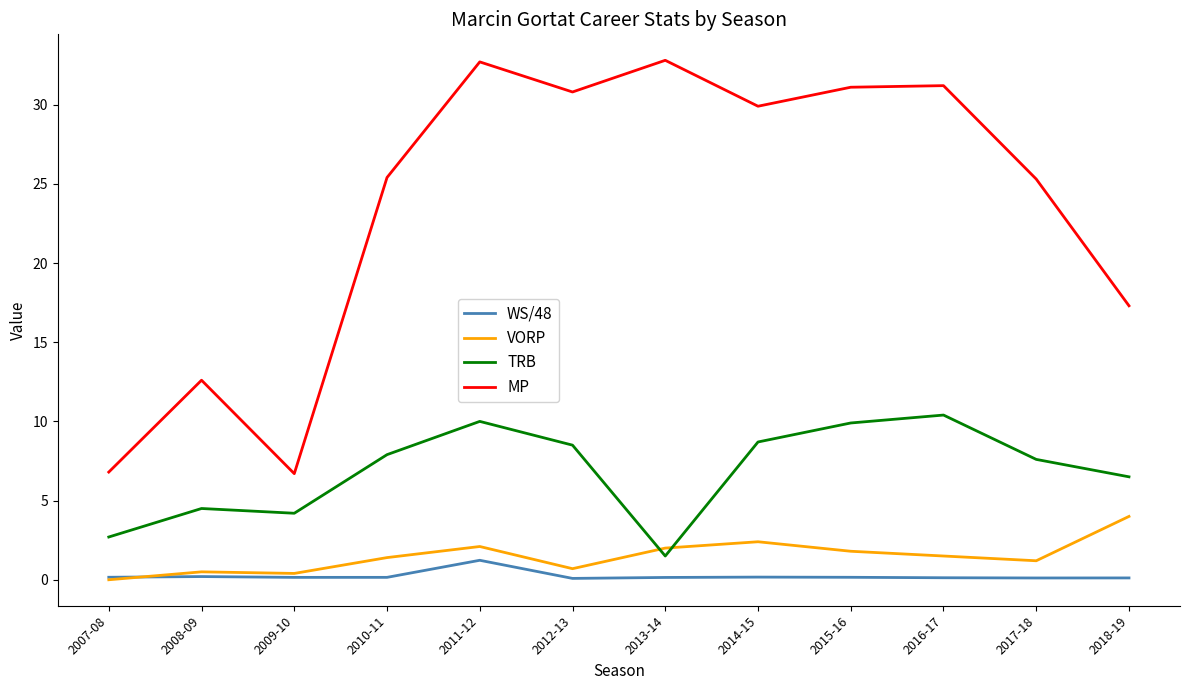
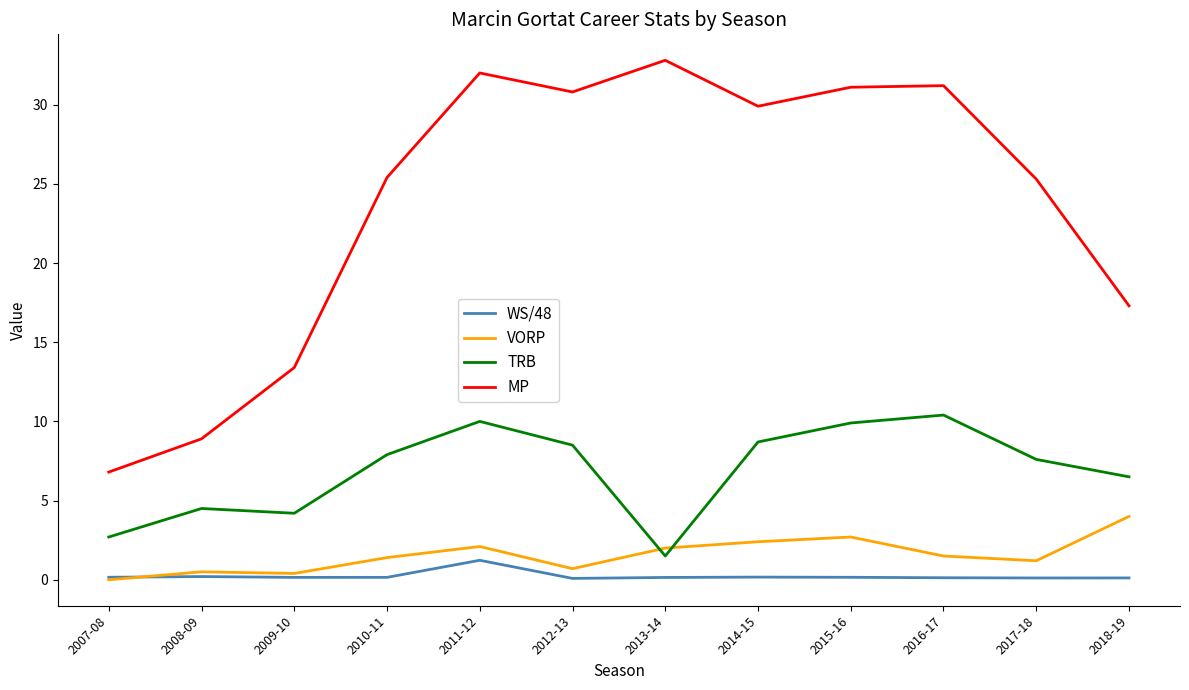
  {
    "WS/48": {
      "2008-09": 0.2,
      "2009-10": 0.2,
      "2010-11": 0.2,
      "2011-12": 1.2,
      "2012-13": 0.1,
      "2013-14": 0.1,
      "2014-15": 0.2,
      "2015-16": 0.2,
      "2016-17": 0.1,
      "2017-18": 0.1,
      "2018-19": 0.1
    },
    "VORP": {
      "2008-09": 0.5,
      "2009-10": 0.4,
      "2010-11": 1.4,
      "2011-12": 2.1,
      "2012-13": 0.7,
      "2013-14": 2.0,
      "2014-15": 2.4,
-     "2015-16": 1.8,
+     "2015-16": 2.7,
      "2016-17": 1.5,
      "2017-18": 1.2,
      "2018-19": 4.0
    },
    "TRB": {
      "2007-08": 2.7,
      "2008-09": 4.5,
      "2009-10": 4.2,
      "2010-11": 7.9,
      "2011-12": 10.0,
      "2012-13": 8.5,
      "2013-14": 1.5,
      "2014-15": 8.7,
      "2015-16": 9.9,
      "2016-17": 10.4,
      "2017-18": 7.6,
      "2018-19": 6.5
    },
    "MP": {
      "2007-08": 6.8,
-     "2008-09": 12.6,
-     "2009-10": 6.7,
+     "2008-09": 8.9,
+     "2009-10": 13.4,
      "2010-11": 25.4,
-     "2011-12": 32.7,
+     "2011-12": 32.0,
      "2012-13": 30.8,
      "2013-14": 32.8,
      "2014-15": 29.9,
      "2015-16": 31.1,
      "2016-17": 31.2,
      "2017-18": 25.3,
      "2018-19": 17.3
    }
  }
